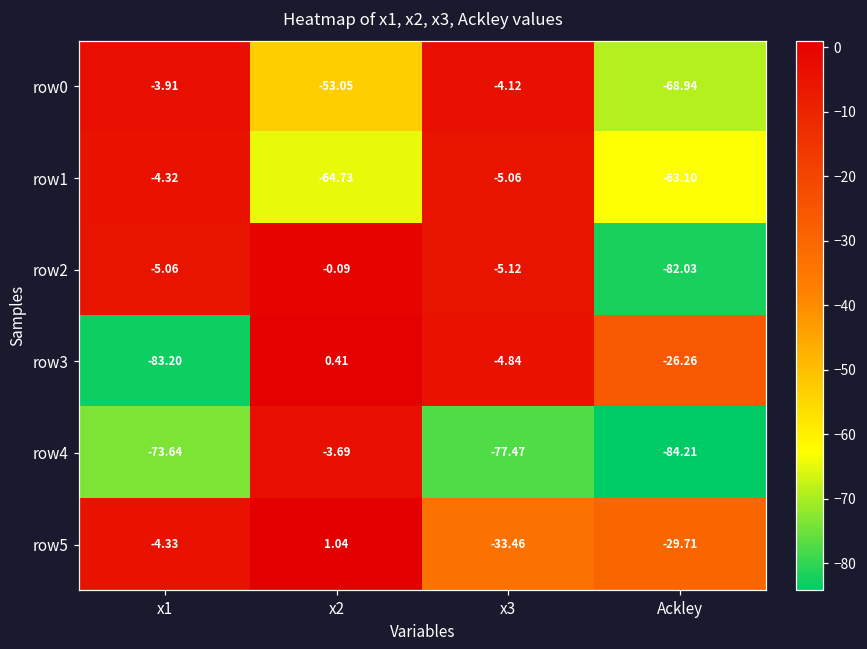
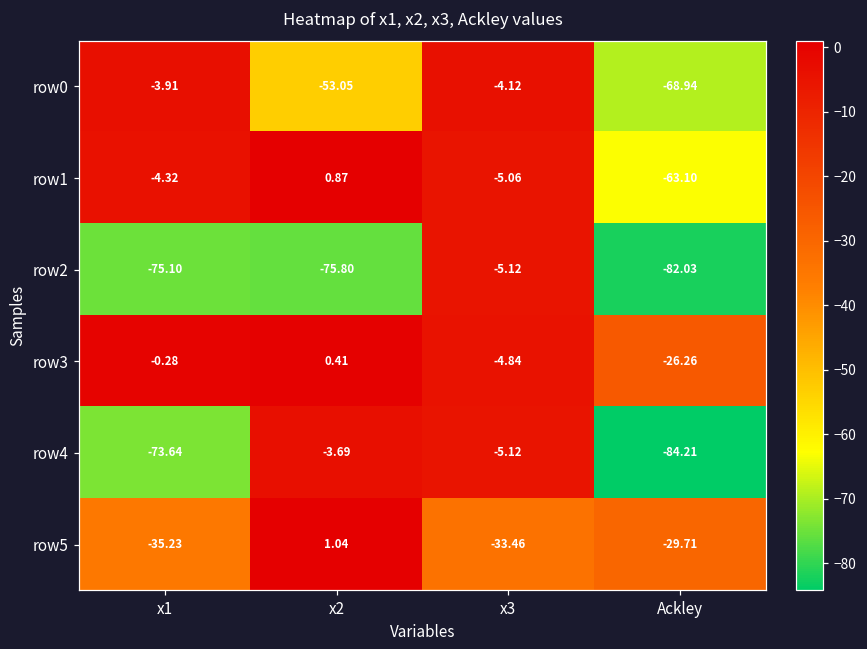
  {
    "row0": {
      "x1": -3.91,
      "x2": -53.05,
      "x3": -4.12,
      "Ackley": -68.94
    },
    "row1": {
      "x1": -4.32,
-     "x2": -64.73,
+     "x2": 0.87,
      "x3": -5.06,
      "Ackley": -63.10
    },
    "row2": {
-     "x1": -5.06,
-     "x2": -0.09,
+     "x1": -75.10,
+     "x2": -75.80,
      "x3": -5.12,
      "Ackley": -82.03
    },
    "row3": {
-     "x1": -83.20,
+     "x1": -0.28,
      "x2": 0.41,
      "x3": -4.84,
      "Ackley": -26.26
    },
    "row4": {
      "x1": -73.64,
      "x2": -3.69,
-     "x3": -77.47,
+     "x3": -5.12,
      "Ackley": -84.21
    },
    "row5": {
-     "x1": -4.33,
+     "x1": -35.23,
      "x2": 1.04,
      "x3": -33.46,
      "Ackley": -29.71
    }
  }
